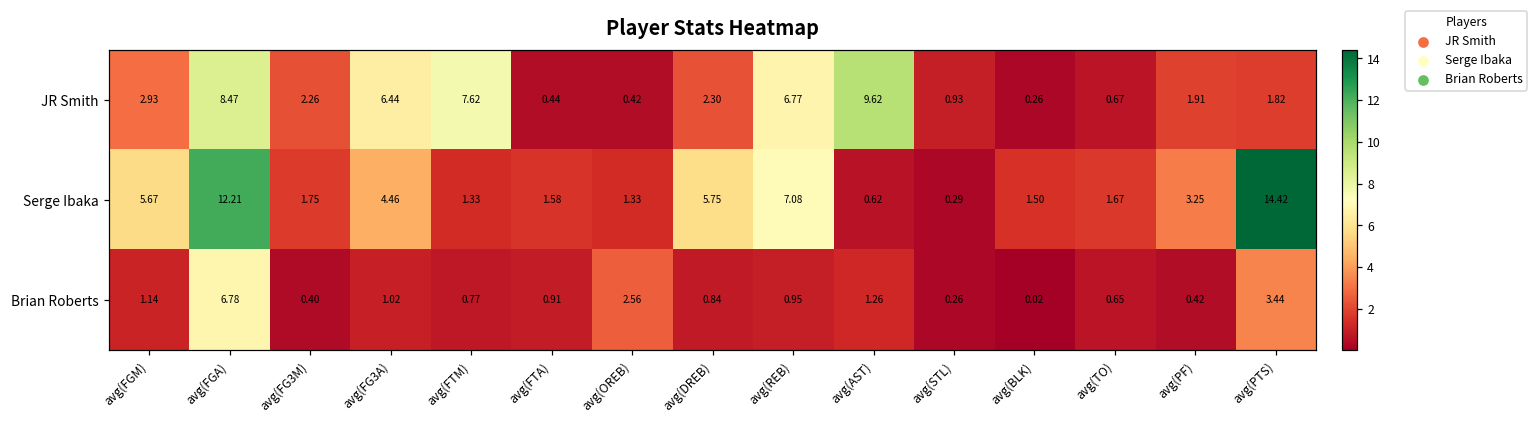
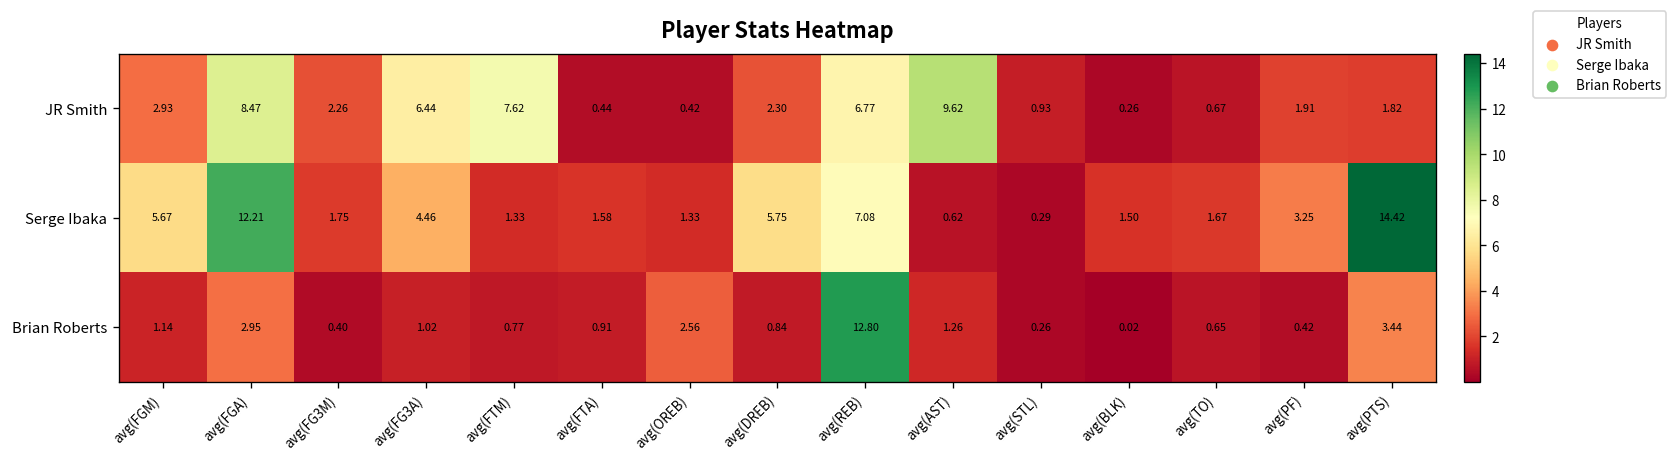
  {
    "JR Smith": {
      "avg(FGM)": 2.93,
      "avg(FGA)": 8.47,
      "avg(FG3M)": 2.26,
      "avg(FG3A)": 6.44,
      "avg(FTM)": 7.62,
      "avg(FTA)": 0.44,
      "avg(OREB)": 0.42,
      "avg(DREB)": 2.30,
      "avg(REB)": 6.77,
      "avg(AST)": 9.62,
      "avg(STL)": 0.93,
      "avg(BLK)": 0.26,
      "avg(TO)": 0.67,
      "avg(PF)": 1.91,
      "avg(PTS)": 1.82
    },
    "Serge Ibaka": {
      "avg(FGM)": 5.67,
      "avg(FGA)": 12.21,
      "avg(FG3M)": 1.75,
      "avg(FG3A)": 4.46,
      "avg(FTM)": 1.33,
      "avg(FTA)": 1.58,
      "avg(OREB)": 1.33,
      "avg(DREB)": 5.75,
      "avg(REB)": 7.08,
      "avg(AST)": 0.62,
      "avg(STL)": 0.29,
      "avg(BLK)": 1.50,
      "avg(TO)": 1.67,
      "avg(PF)": 3.25,
      "avg(PTS)": 14.42
    },
    "Brian Roberts": {
      "avg(FGM)": 1.14,
-     "avg(FGA)": 6.78,
+     "avg(FGA)": 2.95,
      "avg(FG3M)": 0.40,
      "avg(FG3A)": 1.02,
      "avg(FTM)": 0.77,
      "avg(FTA)": 0.91,
      "avg(OREB)": 2.56,
      "avg(DREB)": 0.84,
-     "avg(REB)": 0.95,
+     "avg(REB)": 12.80,
      "avg(AST)": 1.26,
      "avg(STL)": 0.26,
      "avg(BLK)": 0.02,
      "avg(TO)": 0.65,
      "avg(PF)": 0.42,
      "avg(PTS)": 3.44
    }
  }
